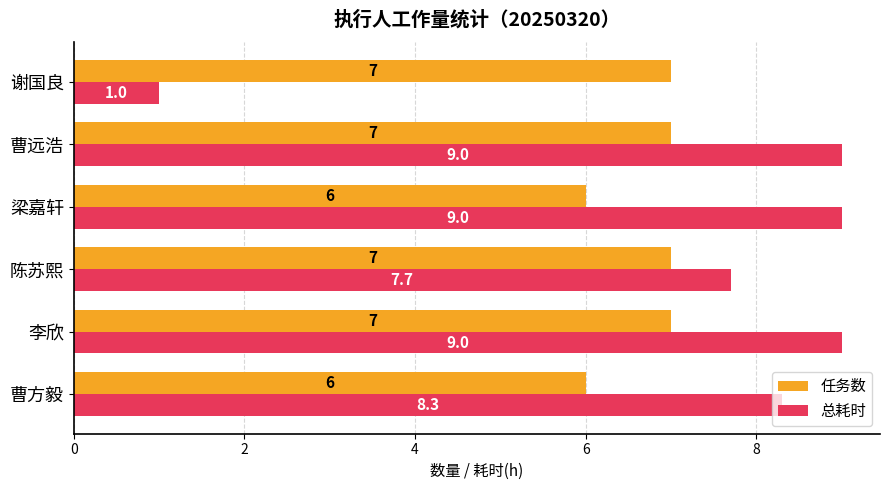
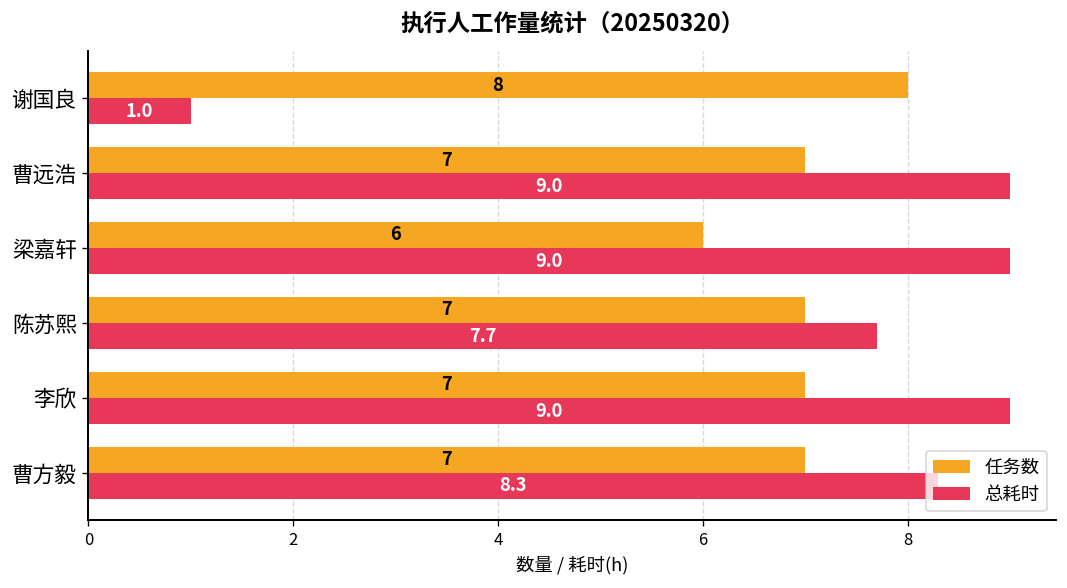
  {
    "任务数": {
-     "谢国良": 7,
+     "谢国良": 8,
      "曹远浩": 7,
      "梁嘉轩": 6,
      "陈苏熙": 7,
      "李欣": 7,
-     "曹方毅": 6
+     "曹方毅": 7
    },
    "总耗时": {
      "谢国良": 1.0,
      "曹远浩": 9.0,
      "梁嘉轩": 9.0,
      "陈苏熙": 7.7,
      "李欣": 9.0
    }
  }
